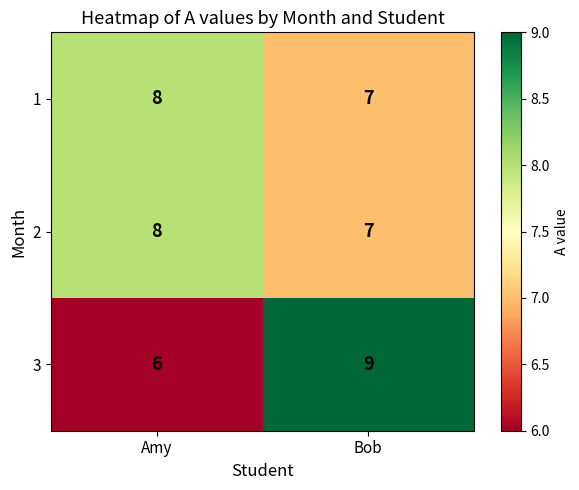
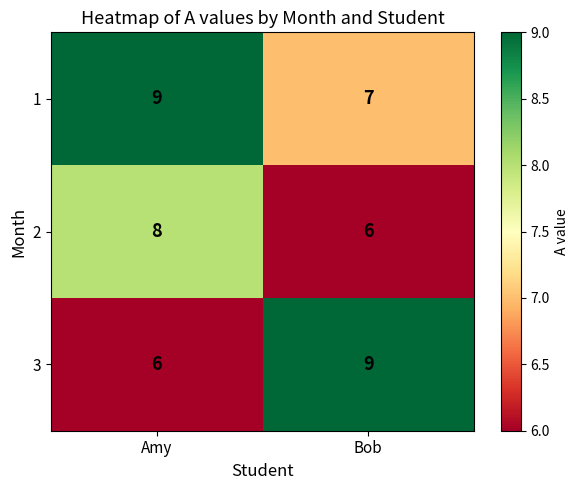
  {
    "1": {
-     "Amy": 8,
+     "Amy": 9,
      "Bob": 7
    },
    "2": {
      "Amy": 8,
-     "Bob": 7
+     "Bob": 6
    },
    "3": {
      "Amy": 6,
      "Bob": 9
    }
  }
